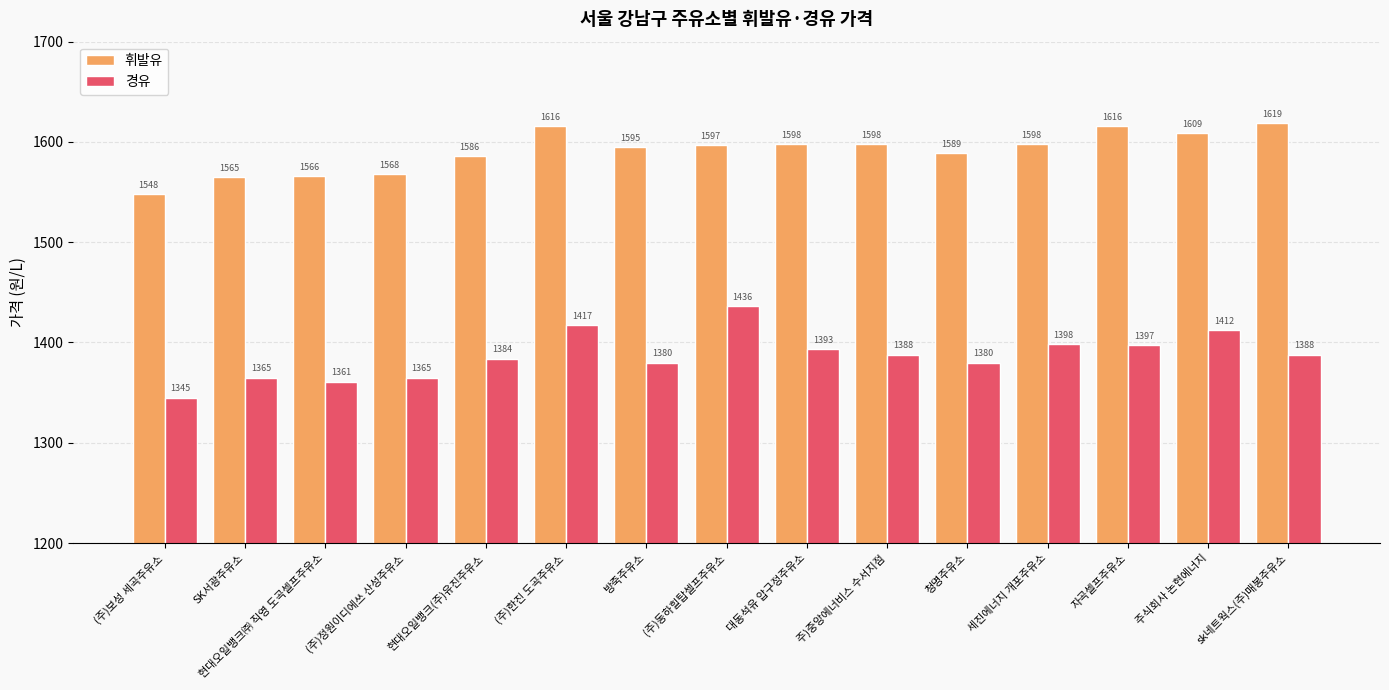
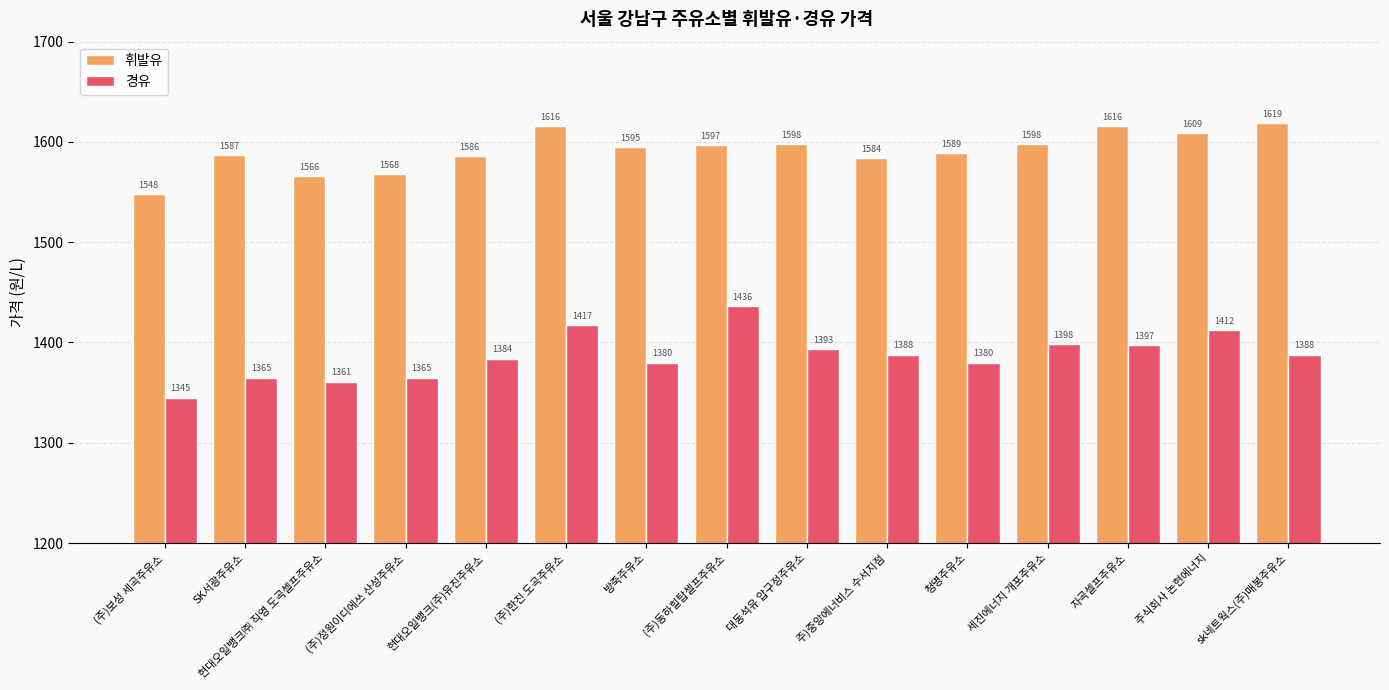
  {
    "휘발유": {
      "(주)보성 세곡주유소": 1548,
-     "SK서광주유소": 1565,
+     "SK서광주유소": 1587,
      "현대오일뱅크㈜ 직영 도곡셀프주유소": 1566,
      "(주)정원이디에쓰 산성주유소": 1568,
      "현대오일뱅크(주)유진주유소": 1586,
      "(주)한진 도곡주유소": 1616,
      "방죽주유소": 1595,
      "(주)동하힐탑셀프주유소": 1597,
      "대동석유 압구정주유소": 1598,
-     "주)중앙에너비스 수서지점": 1598,
+     "주)중앙에너비스 수서지점": 1584,
      "청명주유소": 1589,
      "세진에너지 개포주유소": 1598,
      "자곡셀프주유소": 1616,
      "주식회사 논현에너지": 1609,
      "sk네트웍스(주)매봉주유소": 1619
    },
    "경유": {
      "(주)보성 세곡주유소": 1345,
      "SK서광주유소": 1365,
      "현대오일뱅크㈜ 직영 도곡셀프주유소": 1361,
      "(주)정원이디에쓰 산성주유소": 1365,
      "현대오일뱅크(주)유진주유소": 1384,
      "(주)한진 도곡주유소": 1417,
      "방죽주유소": 1380,
      "(주)동하힐탑셀프주유소": 1436,
      "대동석유 압구정주유소": 1393,
      "주)중앙에너비스 수서지점": 1388,
      "청명주유소": 1380,
      "세진에너지 개포주유소": 1398,
      "자곡셀프주유소": 1397,
      "주식회사 논현에너지": 1412,
      "sk네트웍스(주)매봉주유소": 1388
    }
  }
